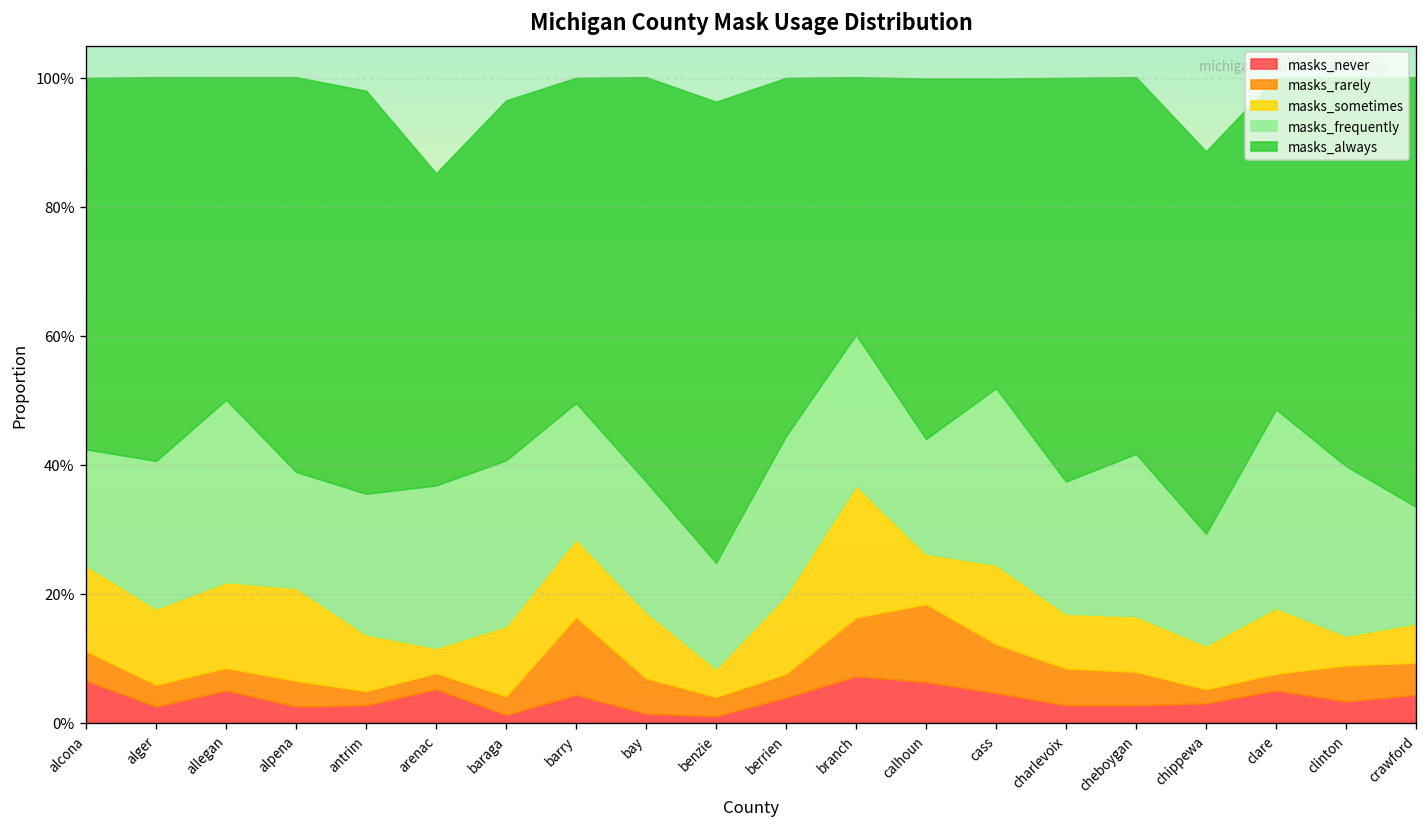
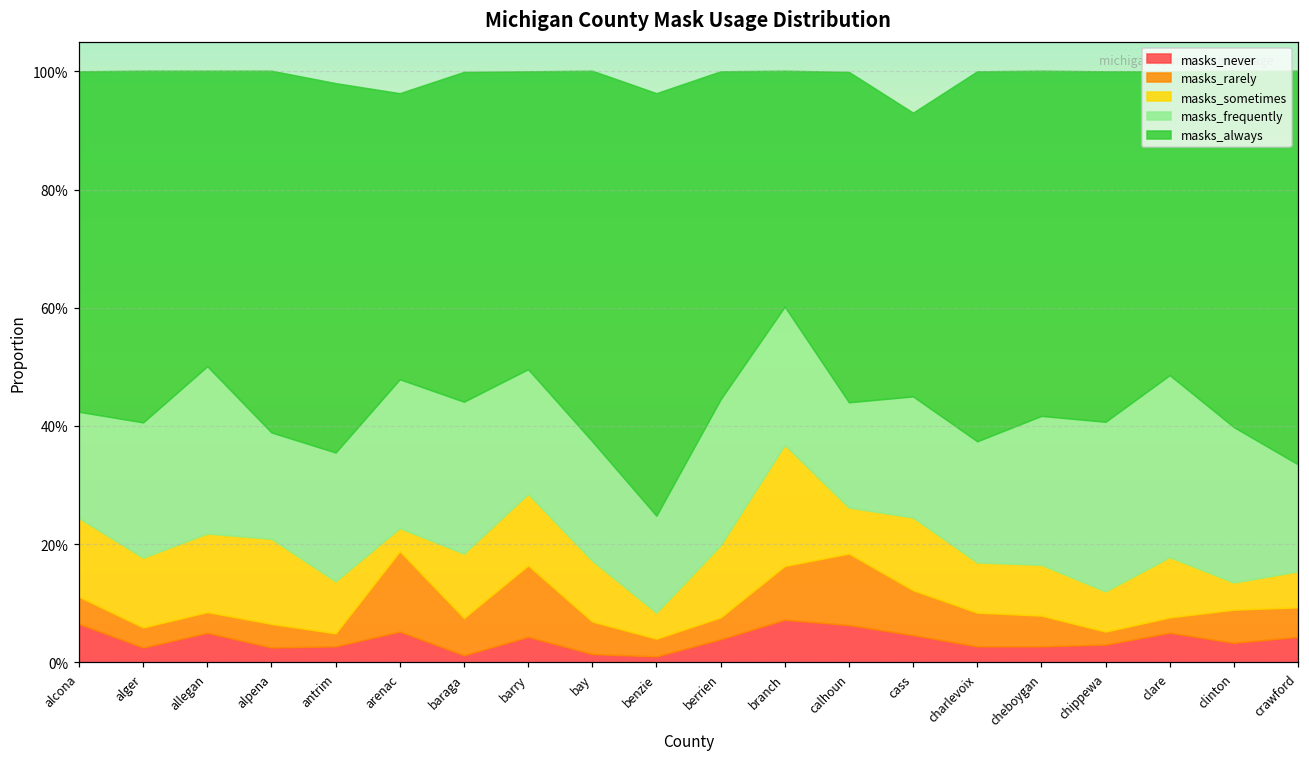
  {
    "masks_never": {
      "alcona": "7%",
      "alger": "3%",
      "allegan": "5%",
      "alpena": "3%",
      "antrim": "3%",
      "arenac": "5%",
      "baraga": "1%",
      "barry": "4%",
      "bay": "1%",
      "benzie": "1%",
      "berrien": "4%",
      "branch": "7%",
      "calhoun": "6%",
      "cass": "5%",
      "charlevoix": "3%",
      "cheboygan": "3%",
      "chippewa": "3%",
      "clare": "5%",
      "clinton": "3%",
      "crawford": "4%"
    },
    "masks_rarely": {
      "alcona": "5%",
      "alger": "3%",
      "allegan": "4%",
      "alpena": "4%",
      "antrim": "2%",
-     "arenac": "3%",
-     "baraga": "3%",
+     "arenac": "14%",
+     "baraga": "6%",
      "barry": "12%",
      "bay": "6%",
      "benzie": "3%",
      "berrien": "4%",
      "branch": "9%",
      "calhoun": "12%",
      "cass": "8%",
      "charlevoix": "6%",
      "cheboygan": "5%",
      "chippewa": "2%",
      "clare": "3%",
      "clinton": "6%",
      "crawford": "5%"
    },
    "masks_sometimes": {
      "alcona": "13%",
      "alger": "12%",
      "allegan": "13%",
      "alpena": "14%",
      "antrim": "9%",
      "arenac": "4%",
      "baraga": "11%",
      "barry": "12%",
      "bay": "10%",
      "benzie": "4%",
      "berrien": "12%",
      "branch": "21%",
      "calhoun": "8%",
      "cass": "12%",
      "charlevoix": "9%",
      "cheboygan": "9%",
      "chippewa": "7%",
      "clare": "10%",
      "clinton": "5%",
      "crawford": "6%"
    },
    "masks_frequently": {
      "alcona": "18%",
      "alger": "23%",
      "allegan": "28%",
      "alpena": "18%",
      "antrim": "22%",
      "arenac": "25%",
      "baraga": "26%",
      "barry": "21%",
      "bay": "20%",
      "benzie": "16%",
      "berrien": "25%",
      "branch": "23%",
      "calhoun": "18%",
-     "cass": "27%",
+     "cass": "20%",
      "charlevoix": "21%",
      "cheboygan": "25%",
-     "chippewa": "17%",
+     "chippewa": "29%",
      "clare": "31%",
      "clinton": "26%",
      "crawford": "18%"
    },
    "masks_always": {
      "alcona": "58%",
      "alger": "59%",
      "allegan": "50%",
      "alpena": "61%",
      "antrim": "63%",
      "arenac": "48%",
      "baraga": "56%",
      "barry": "50%",
      "bay": "63%",
      "benzie": "72%",
      "berrien": "55%",
      "branch": "40%",
      "calhoun": "56%",
      "cass": "48%",
      "charlevoix": "63%",
      "cheboygan": "58%",
      "chippewa": "59%",
      "crawford": "67%"
    }
  }
